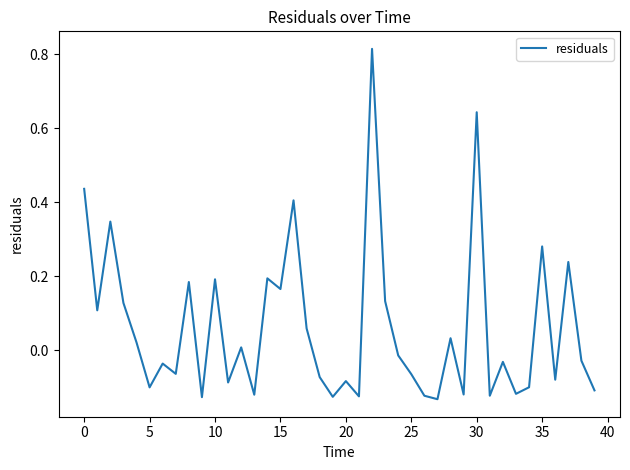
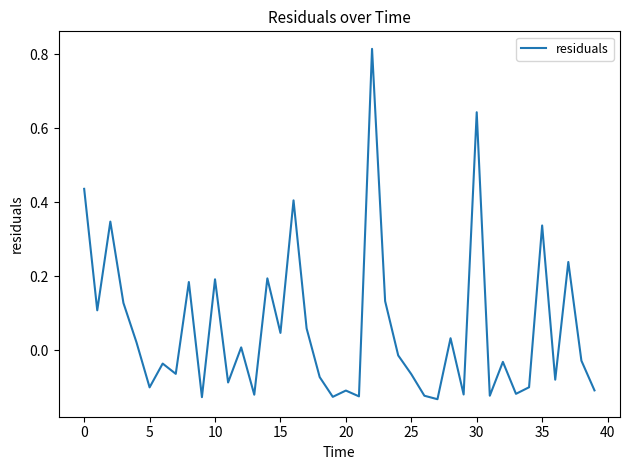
  {
    "0": 0.44,
    "5": -0.10,
    "10": 0.19,
-   "15": 0.17,
-   "20": -0.08,
+   "15": 0.05,
+   "20": -0.11,
    "25": -0.06,
    "30": 0.64,
-   "35": 0.28
+   "35": 0.34
  }
